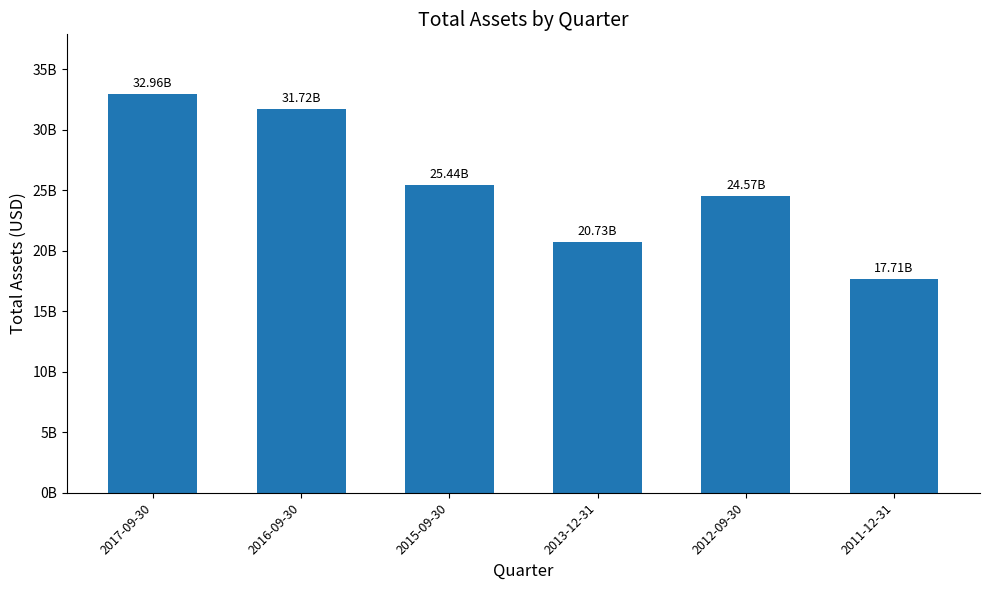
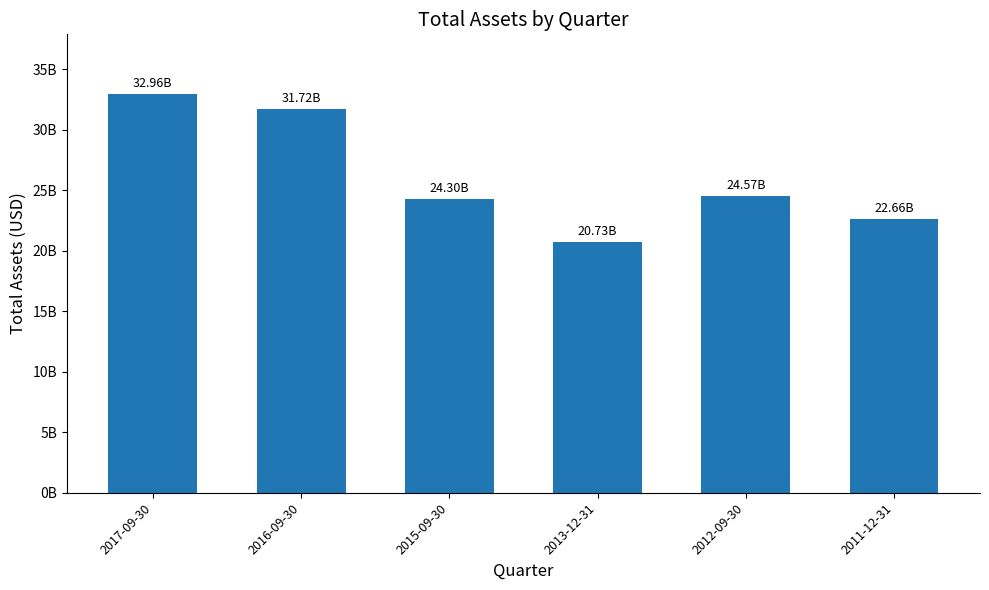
  {
    "2017-09-30": "32.96B",
    "2016-09-30": "31.72B",
-   "2015-09-30": "25.44B",
+   "2015-09-30": "24.30B",
    "2013-12-31": "20.73B",
    "2012-09-30": "24.57B",
-   "2011-12-31": "17.71B"
+   "2011-12-31": "22.66B"
  }
